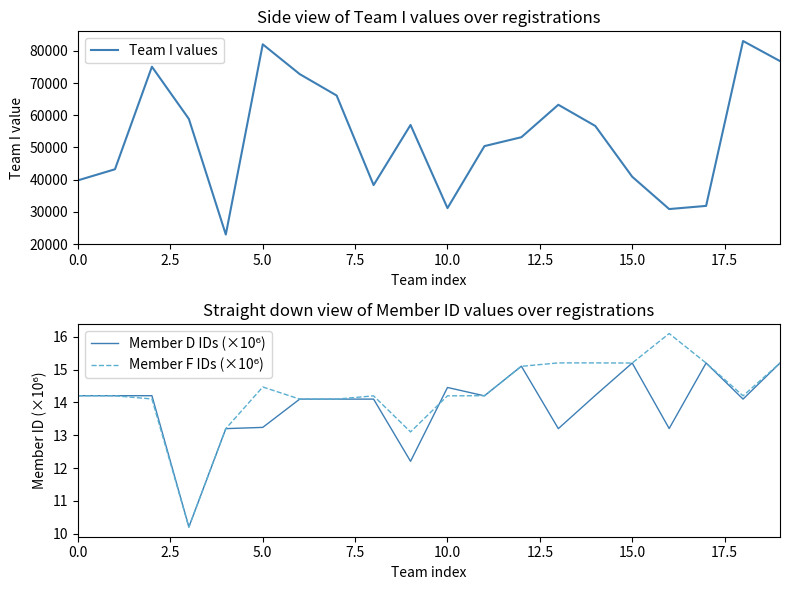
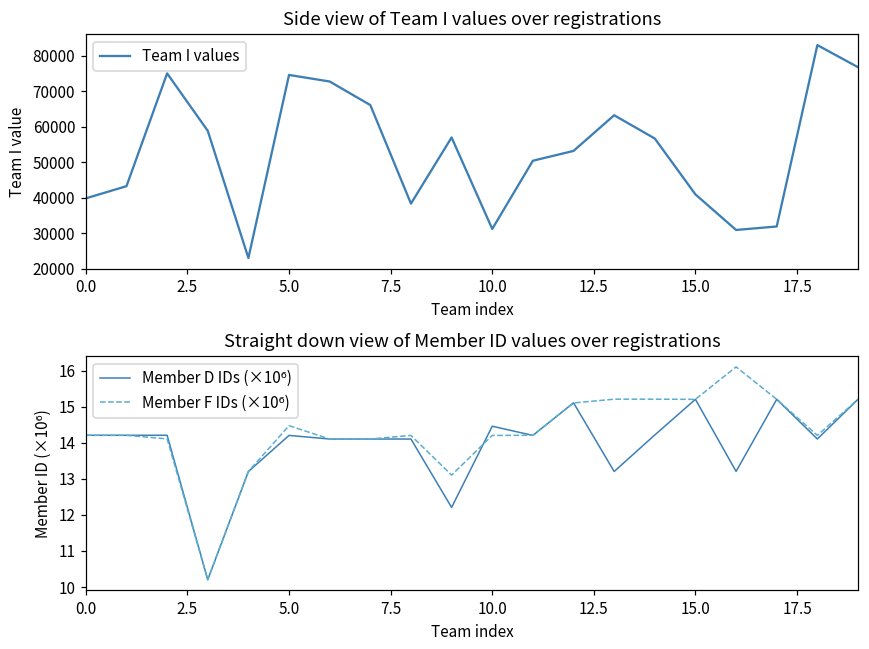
  {
    "Side view of Team I values over registrations": {
      "0.0": 40000,
-     "5.0": 82000,
+     "5.0": 75000,
      "10.0": 31000,
      "15.0": 41000
    },
    "Straight down view of Member ID values over registrations": {
      "Member D IDs (×10⁶)": {
-       "5.0": 13.2,
+       "5.0": 14.2,
        "10.0": 14.5
      },
      "Member F IDs (×10⁶)": {
        "5.0": 14.5,
        "10.0": 14.2
      }
    }
  }
